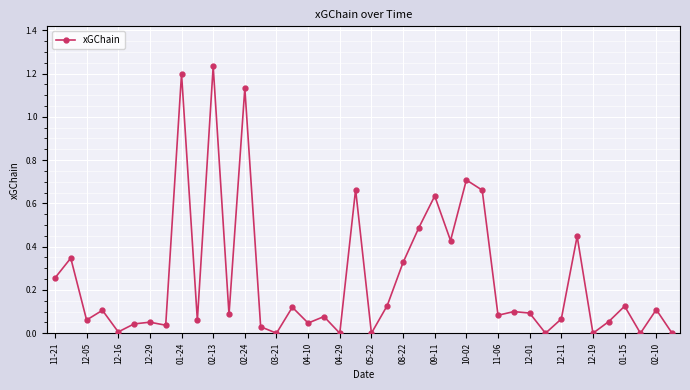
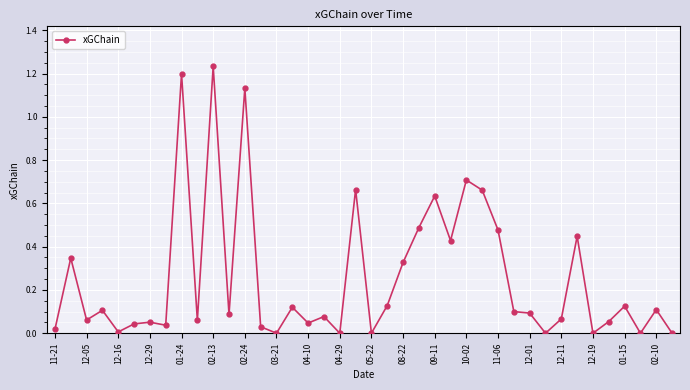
  {
-   "11-21": 0.26,
+   "11-21": 0.02,
    "12-05": 0.06,
    "12-16": 0.01,
    "12-29": 0.05,
    "01-24": 1.20,
    "02-13": 1.23,
    "02-24": 1.13,
    "03-21": 0.00,
    "04-10": 0.05,
    "04-29": 0.00,
    "05-22": 0.00,
    "08-22": 0.33,
    "09-11": 0.63,
    "10-02": 0.71,
-   "11-06": 0.08,
+   "11-06": 0.48,
    "12-01": 0.09,
    "12-11": 0.07,
    "12-19": 0.00,
    "01-15": 0.13,
    "02-10": 0.11
  }
